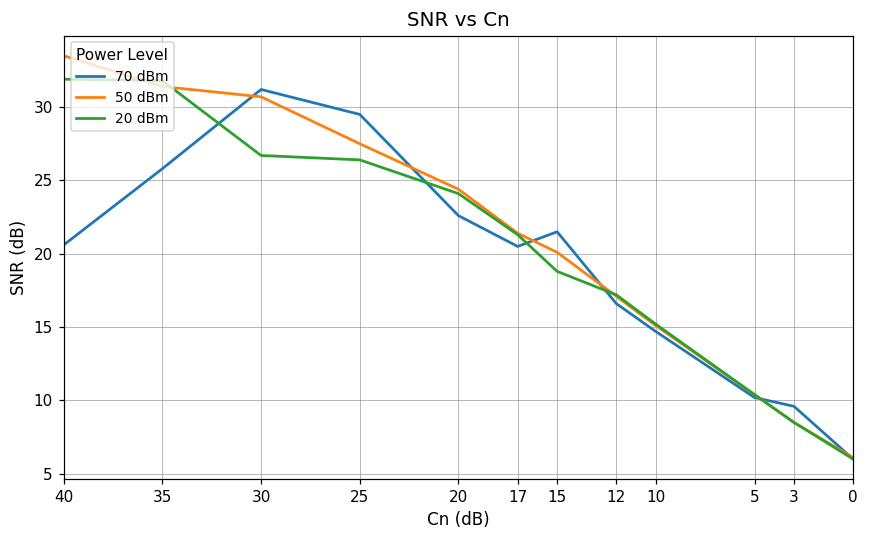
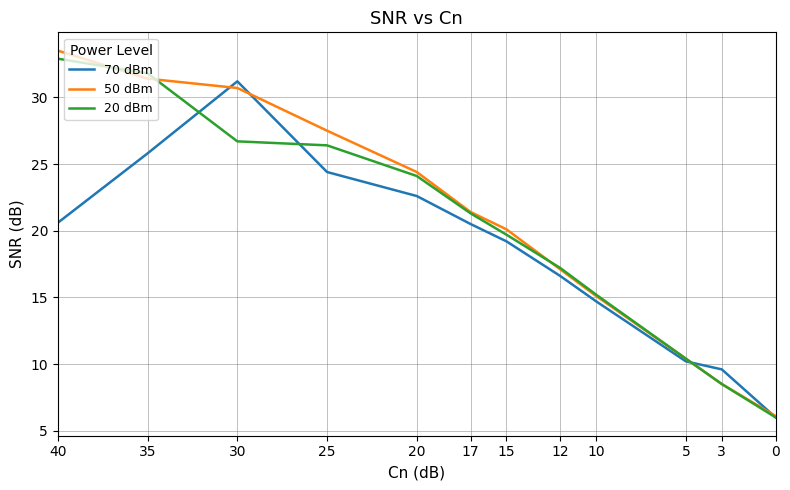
  {
    "70 dBm": {
      "40": 20.6,
      "35": 25.8,
      "30": 31.2,
-     "25": 29.5,
+     "25": 24.4,
      "20": 22.6,
      "17": 20.5,
-     "15": 21.5,
+     "15": 19.2,
      "12": 16.6,
      "10": 14.7,
      "5": 10.2,
      "3": 9.6
    },
    "50 dBm": {
      "40": 33.5,
      "30": 30.7,
      "25": 27.5,
      "20": 24.4,
      "15": 20.1
    },
    "20 dBm": {
-     "40": 31.9,
+     "40": 32.9,
      "30": 26.7,
      "25": 26.4,
      "20": 24.1,
-     "15": 18.8
+     "15": 19.7
    }
  }
